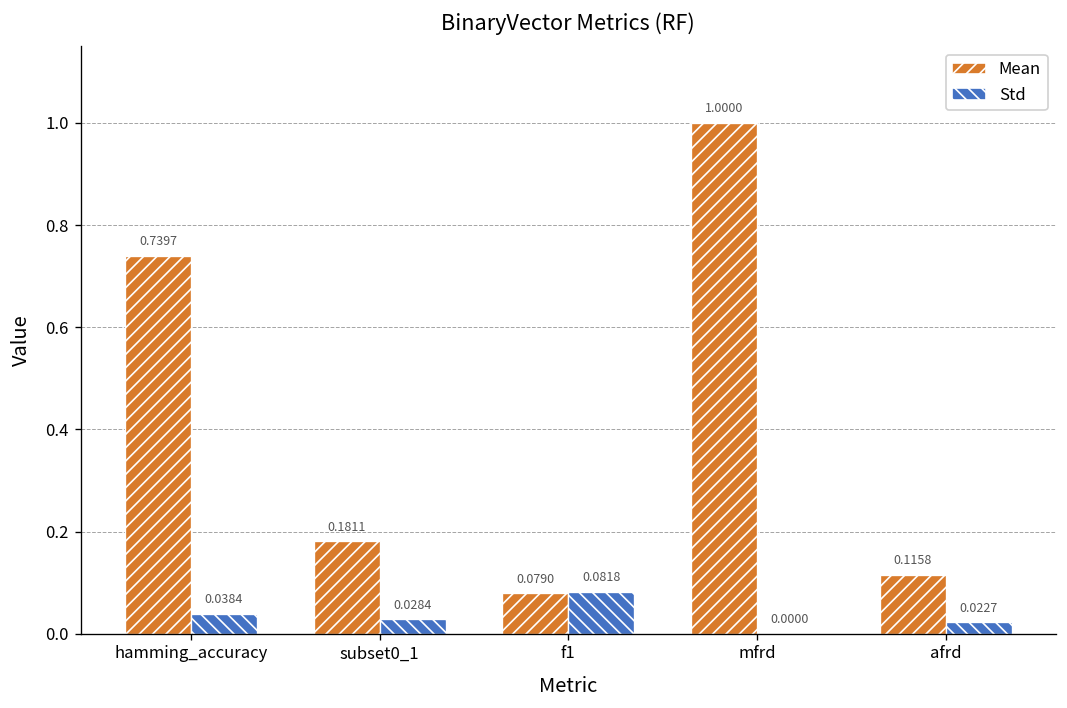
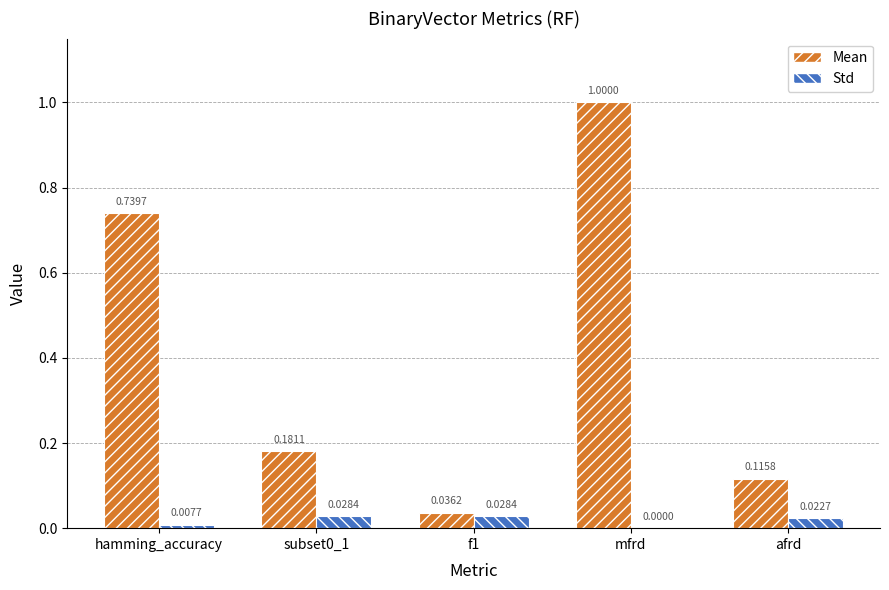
  {
    "Mean": {
      "hamming_accuracy": 0.7397,
      "subset0_1": 0.1811,
-     "f1": 0.0790,
+     "f1": 0.0362,
      "mfrd": 1.0000,
      "afrd": 0.1158
    },
    "Std": {
-     "hamming_accuracy": 0.0384,
+     "hamming_accuracy": 0.0077,
      "subset0_1": 0.0284,
-     "f1": 0.0818,
+     "f1": 0.0284,
      "mfrd": 0.0000,
      "afrd": 0.0227
    }
  }
